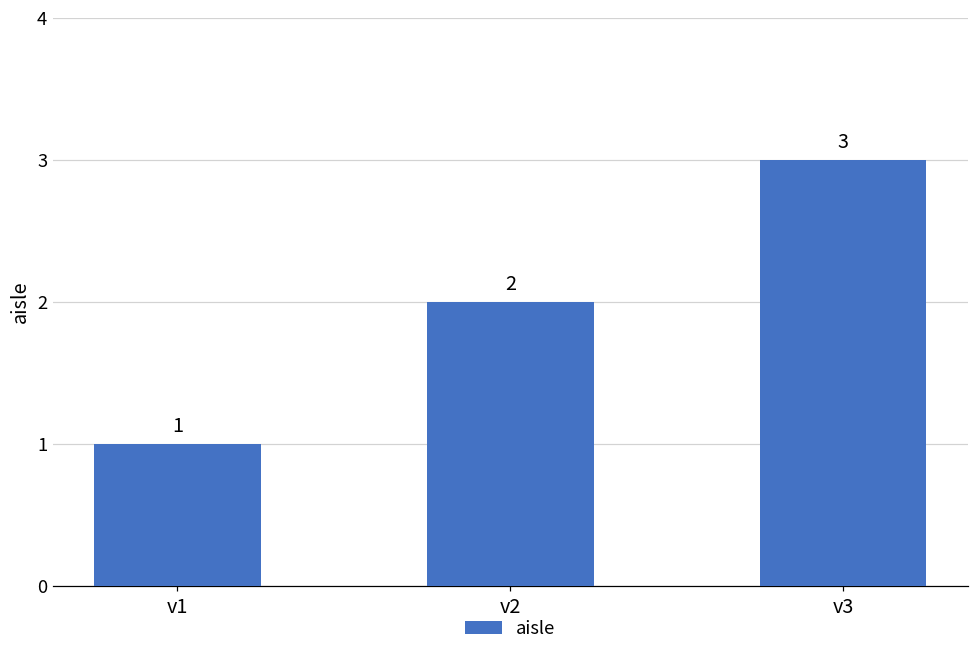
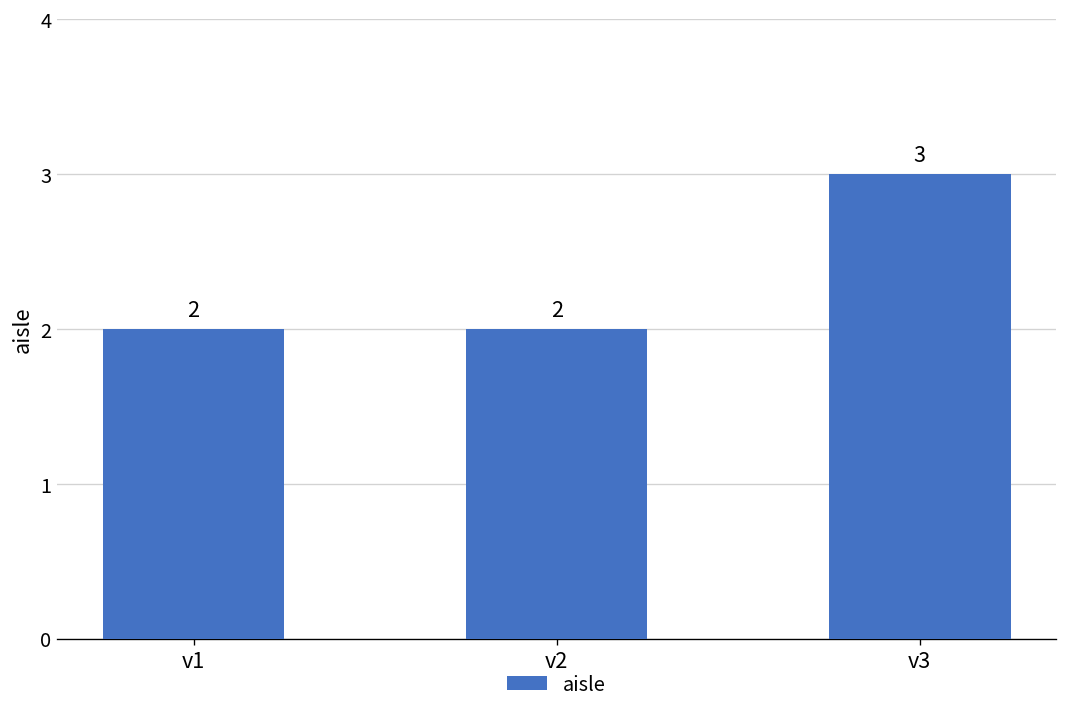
  {
-   "v1": 1,
+   "v1": 2,
    "v2": 2,
    "v3": 3
  }
